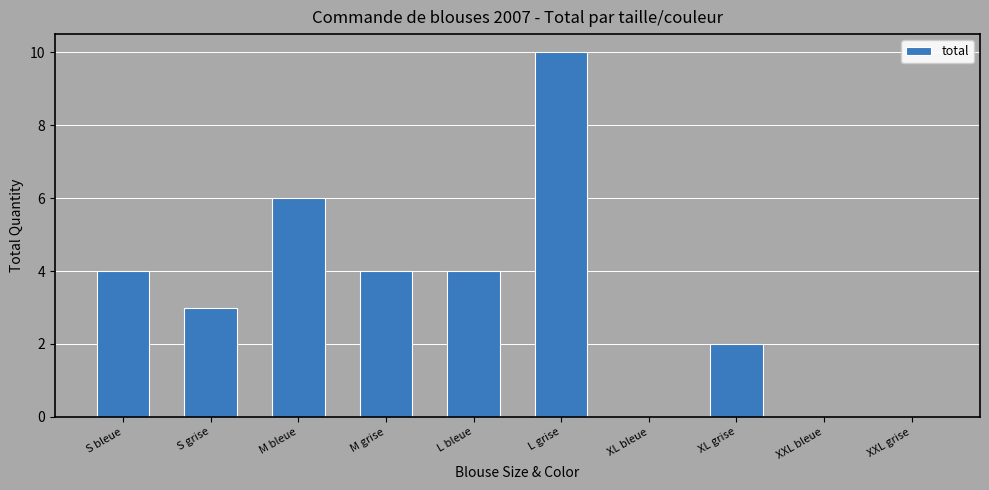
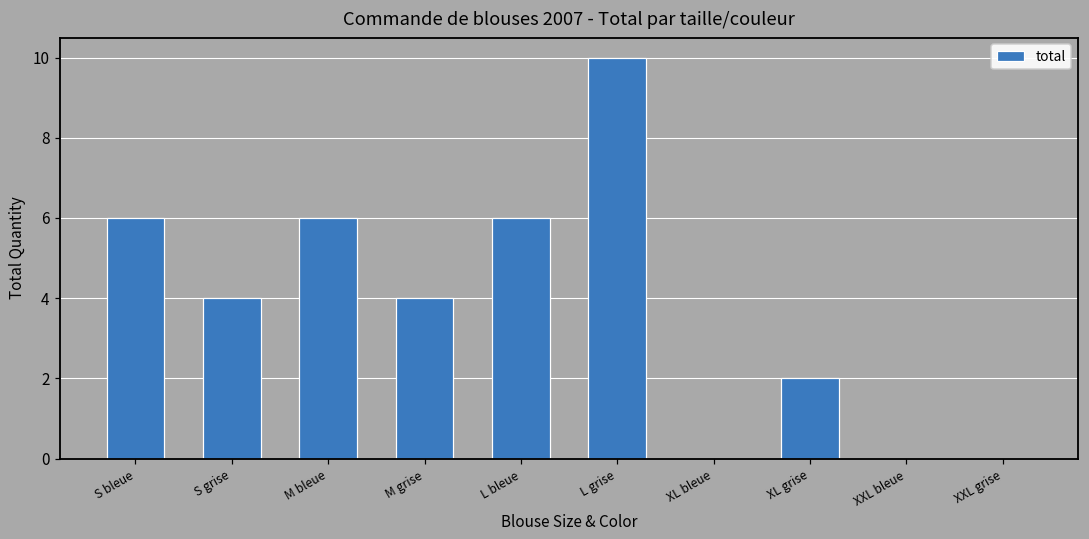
  {
-   "S bleue": 4,
-   "S grise": 3,
+   "S bleue": 6,
+   "S grise": 4,
    "M bleue": 6,
    "M grise": 4,
-   "L bleue": 4,
+   "L bleue": 6,
    "L grise": 10,
    "XL bleue": 0,
    "XL grise": 2,
    "XXL bleue": 0,
    "XXL grise": 0
  }
